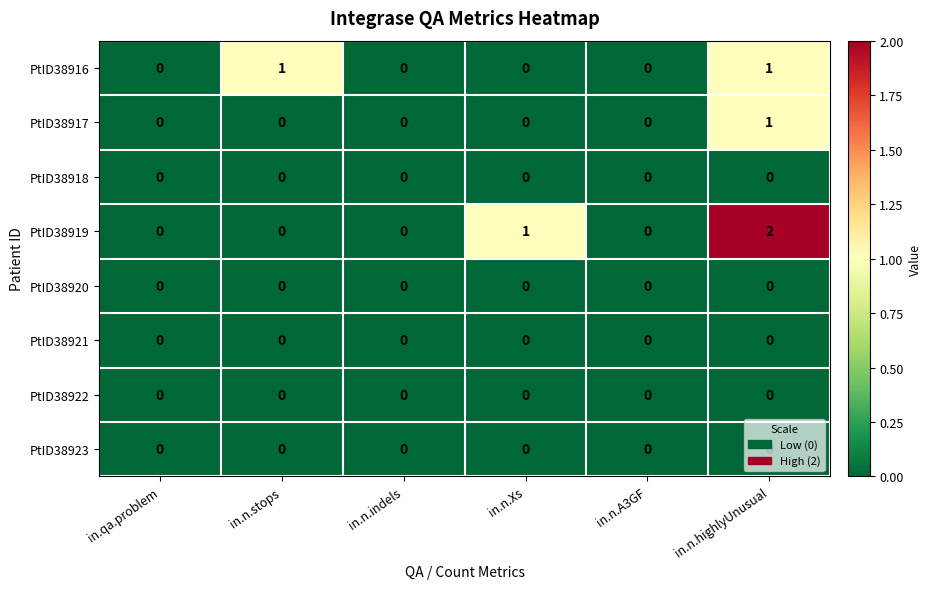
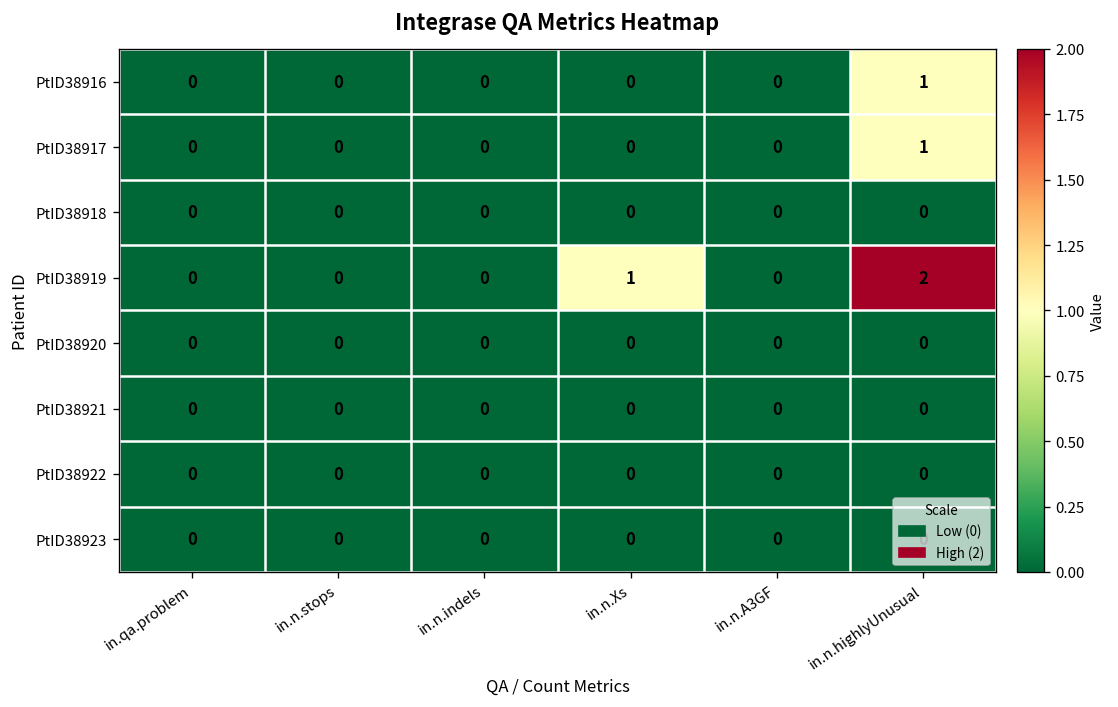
  {
    "PtID38916": {
      "in.qa.problem": 0,
-     "in.n.stops": 1,
+     "in.n.stops": 0,
      "in.n.indels": 0,
      "in.n.Xs": 0,
      "in.n.A3GF": 0,
      "in.n.highlyUnusual": 1
    },
    "PtID38917": {
      "in.qa.problem": 0,
      "in.n.stops": 0,
      "in.n.indels": 0,
      "in.n.Xs": 0,
      "in.n.A3GF": 0,
      "in.n.highlyUnusual": 1
    },
    "PtID38918": {
      "in.qa.problem": 0,
      "in.n.stops": 0,
      "in.n.indels": 0,
      "in.n.Xs": 0,
      "in.n.A3GF": 0,
      "in.n.highlyUnusual": 0
    },
    "PtID38919": {
      "in.qa.problem": 0,
      "in.n.stops": 0,
      "in.n.indels": 0,
      "in.n.Xs": 1,
      "in.n.A3GF": 0,
      "in.n.highlyUnusual": 2
    },
    "PtID38920": {
      "in.qa.problem": 0,
      "in.n.stops": 0,
      "in.n.indels": 0,
      "in.n.Xs": 0,
      "in.n.A3GF": 0,
      "in.n.highlyUnusual": 0
    },
    "PtID38921": {
      "in.qa.problem": 0,
      "in.n.stops": 0,
      "in.n.indels": 0,
      "in.n.Xs": 0,
      "in.n.A3GF": 0,
      "in.n.highlyUnusual": 0
    },
    "PtID38922": {
      "in.qa.problem": 0,
      "in.n.stops": 0,
      "in.n.indels": 0,
      "in.n.Xs": 0,
      "in.n.A3GF": 0,
      "in.n.highlyUnusual": 0
    },
    "PtID38923": {
      "in.qa.problem": 0,
      "in.n.stops": 0,
      "in.n.indels": 0,
      "in.n.Xs": 0,
      "in.n.A3GF": 0
    }
  }
